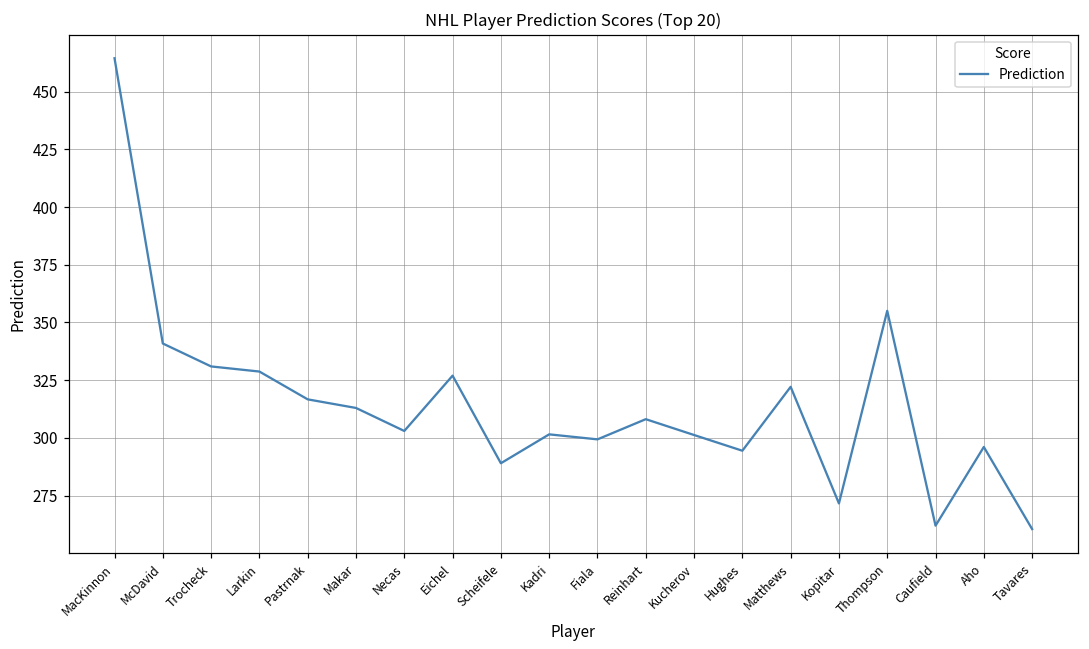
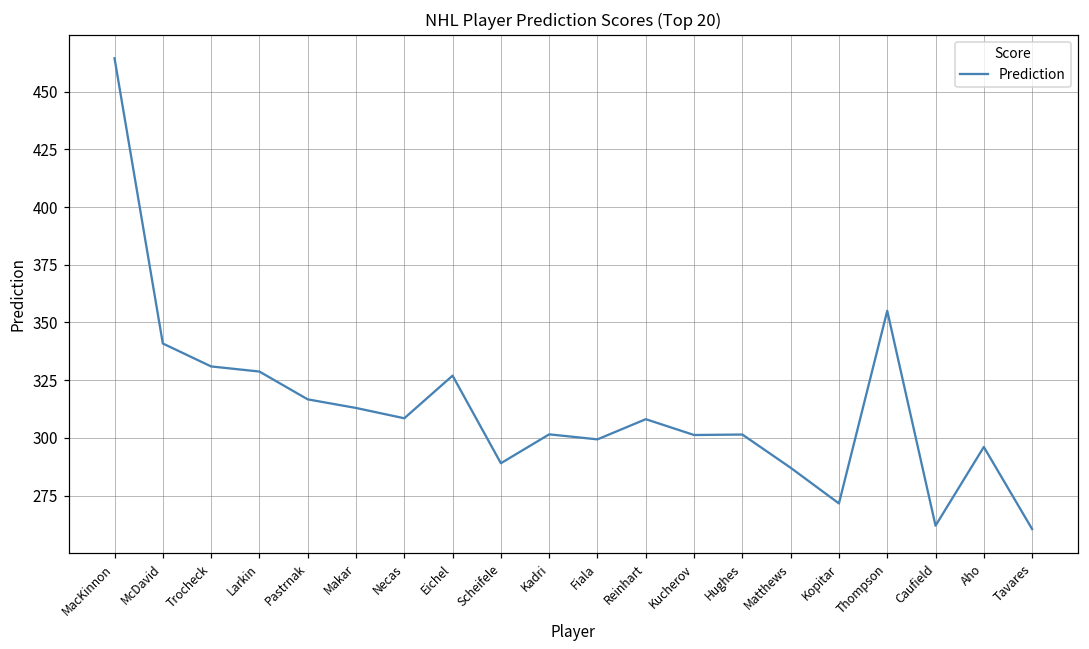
  {
    "MacKinnon": 464,
    "McDavid": 341,
    "Trocheck": 331,
    "Larkin": 329,
    "Pastrnak": 317,
    "Makar": 313,
-   "Necas": 303,
+   "Necas": 308,
    "Eichel": 327,
    "Scheifele": 289,
    "Kadri": 302,
    "Fiala": 299,
    "Reinhart": 308,
    "Kucherov": 301,
-   "Hughes": 294,
-   "Matthews": 322,
+   "Hughes": 301,
+   "Matthews": 287,
    "Kopitar": 272,
    "Thompson": 355,
    "Caufield": 262,
    "Aho": 296,
    "Tavares": 260
  }
